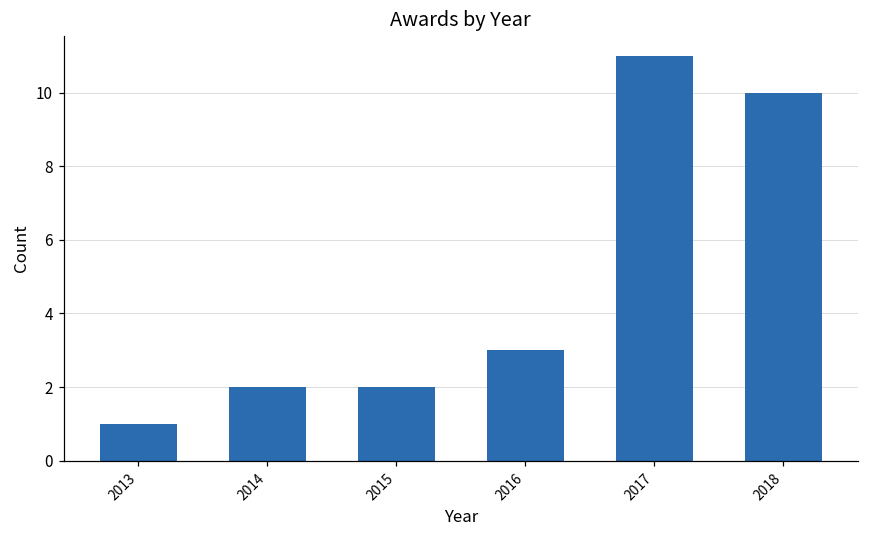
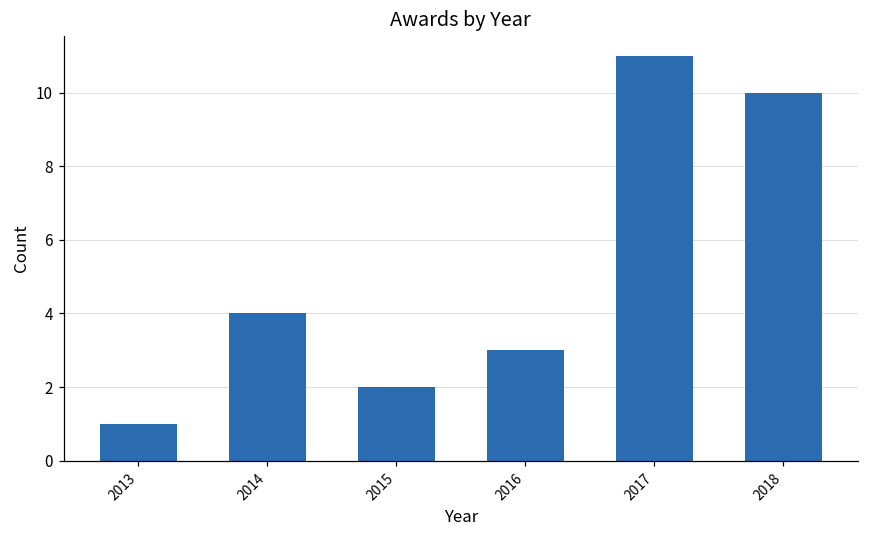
  {
    "2013": 1,
-   "2014": 2,
+   "2014": 4,
    "2015": 2,
    "2016": 3,
    "2017": 11,
    "2018": 10
  }
